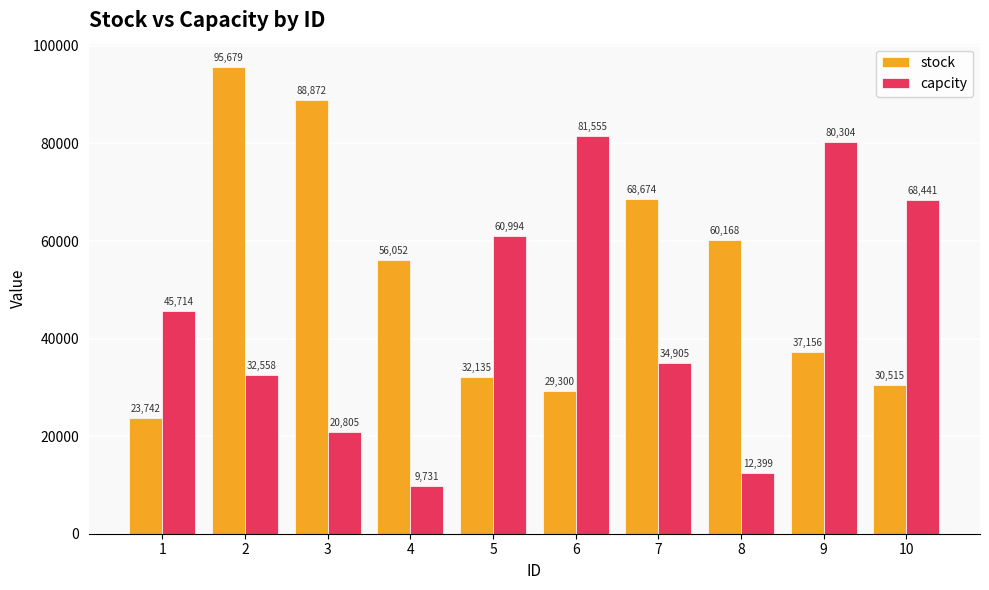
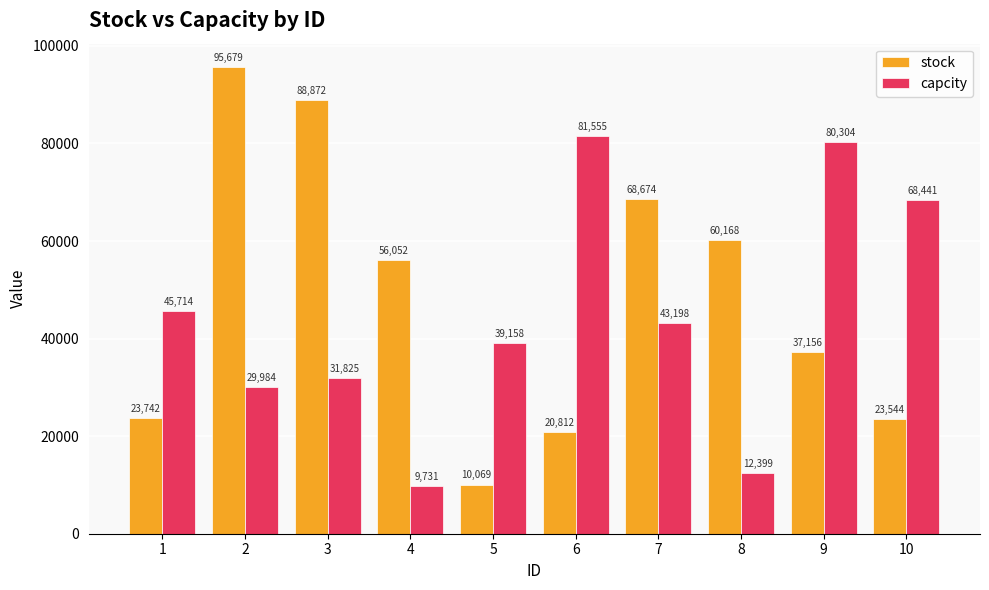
  {
    "stock": {
      "1": "23,742",
      "2": "95,679",
      "3": "88,872",
      "4": "56,052",
-     "5": "32,135",
-     "6": "29,300",
+     "5": "10,069",
+     "6": "20,812",
      "7": "68,674",
      "8": "60,168",
      "9": "37,156",
-     "10": "30,515"
+     "10": "23,544"
    },
    "capcity": {
      "1": "45,714",
-     "2": "32,558",
-     "3": "20,805",
+     "2": "29,984",
+     "3": "31,825",
      "4": "9,731",
-     "5": "60,994",
+     "5": "39,158",
      "6": "81,555",
-     "7": "34,905",
+     "7": "43,198",
      "8": "12,399",
      "9": "80,304",
      "10": "68,441"
    }
  }
